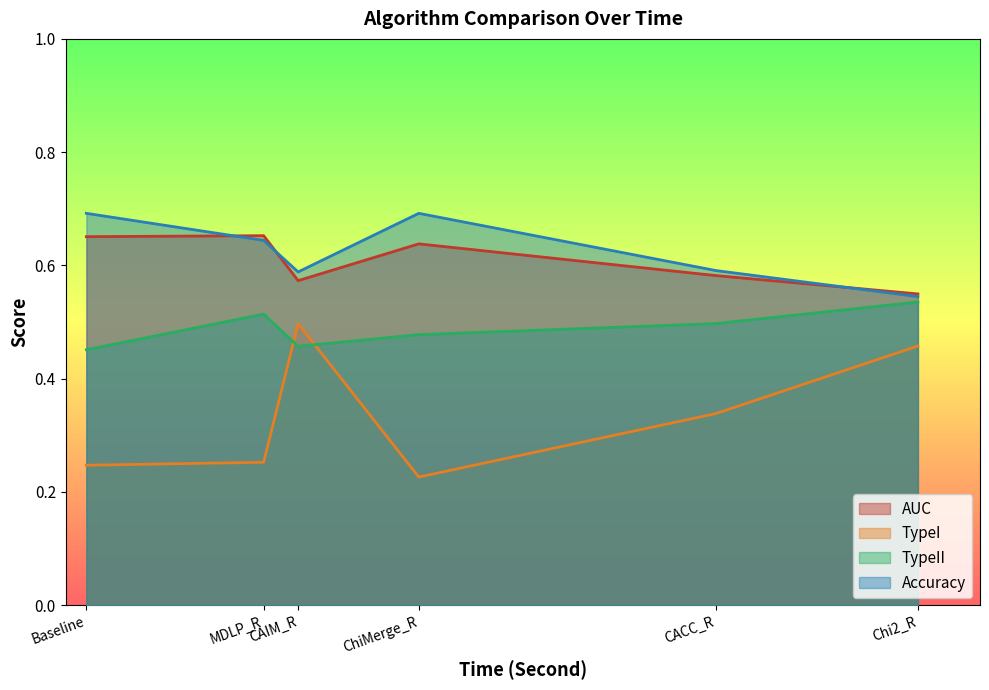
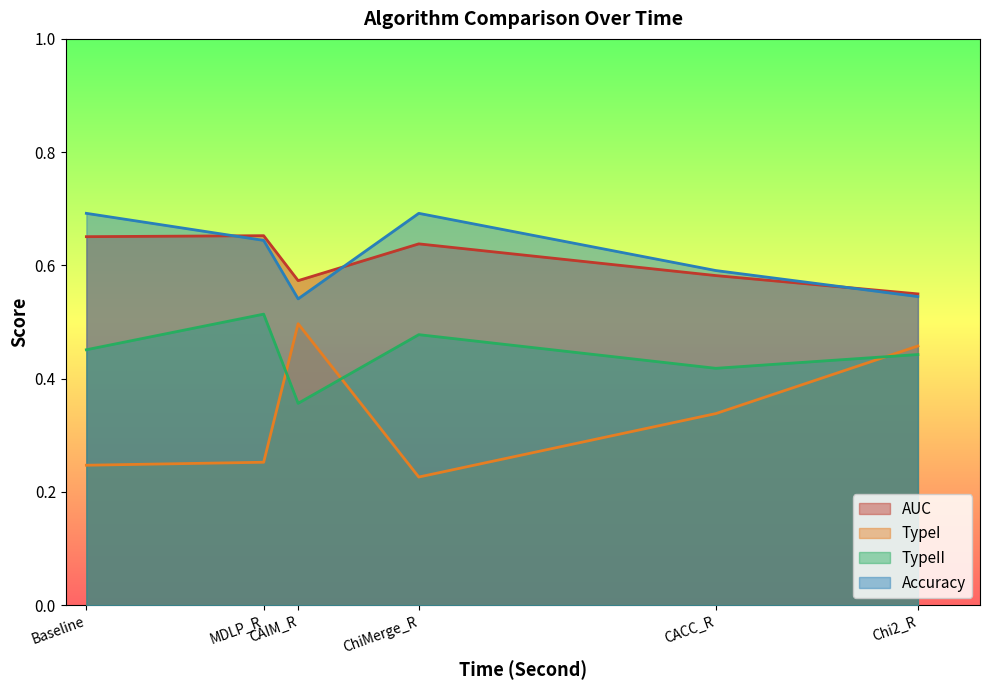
  {
    "TypeII": {
      "Baseline": 0.45,
      "MDLP_R": 0.51,
-     "CAIM_R": 0.46,
+     "CAIM_R": 0.36,
      "ChiMerge_R": 0.48,
-     "CACC_R": 0.50,
-     "Chi2_R": 0.54
+     "CACC_R": 0.42,
+     "Chi2_R": 0.44
    },
    "Accuracy": {
      "Baseline": 0.69,
      "MDLP_R": 0.64,
-     "CAIM_R": 0.59,
+     "CAIM_R": 0.54,
      "ChiMerge_R": 0.69,
      "CACC_R": 0.59,
      "Chi2_R": 0.54
    }
  }
